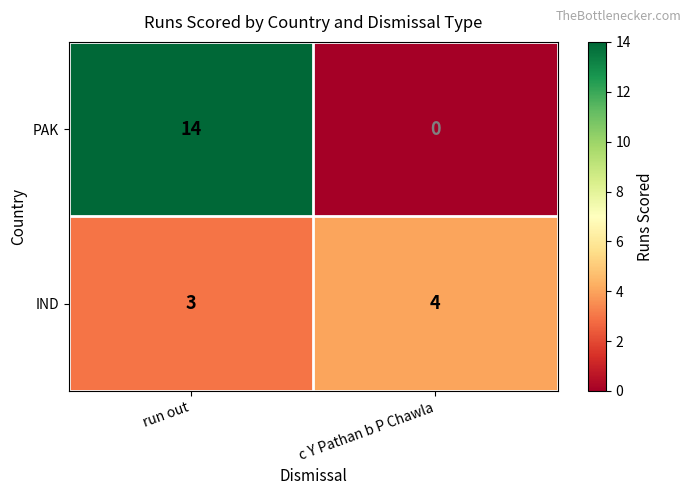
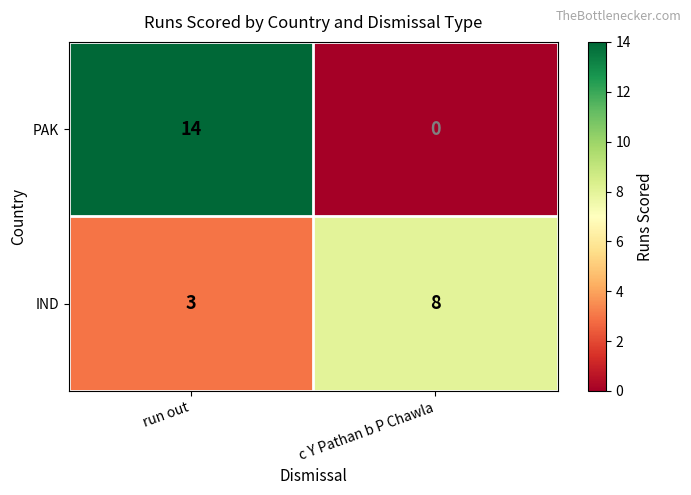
  {
    "PAK": {
      "run out": 14,
      "c Y Pathan b P Chawla": 0
    },
    "IND": {
      "run out": 3,
-     "c Y Pathan b P Chawla": 4
+     "c Y Pathan b P Chawla": 8
    }
  }
